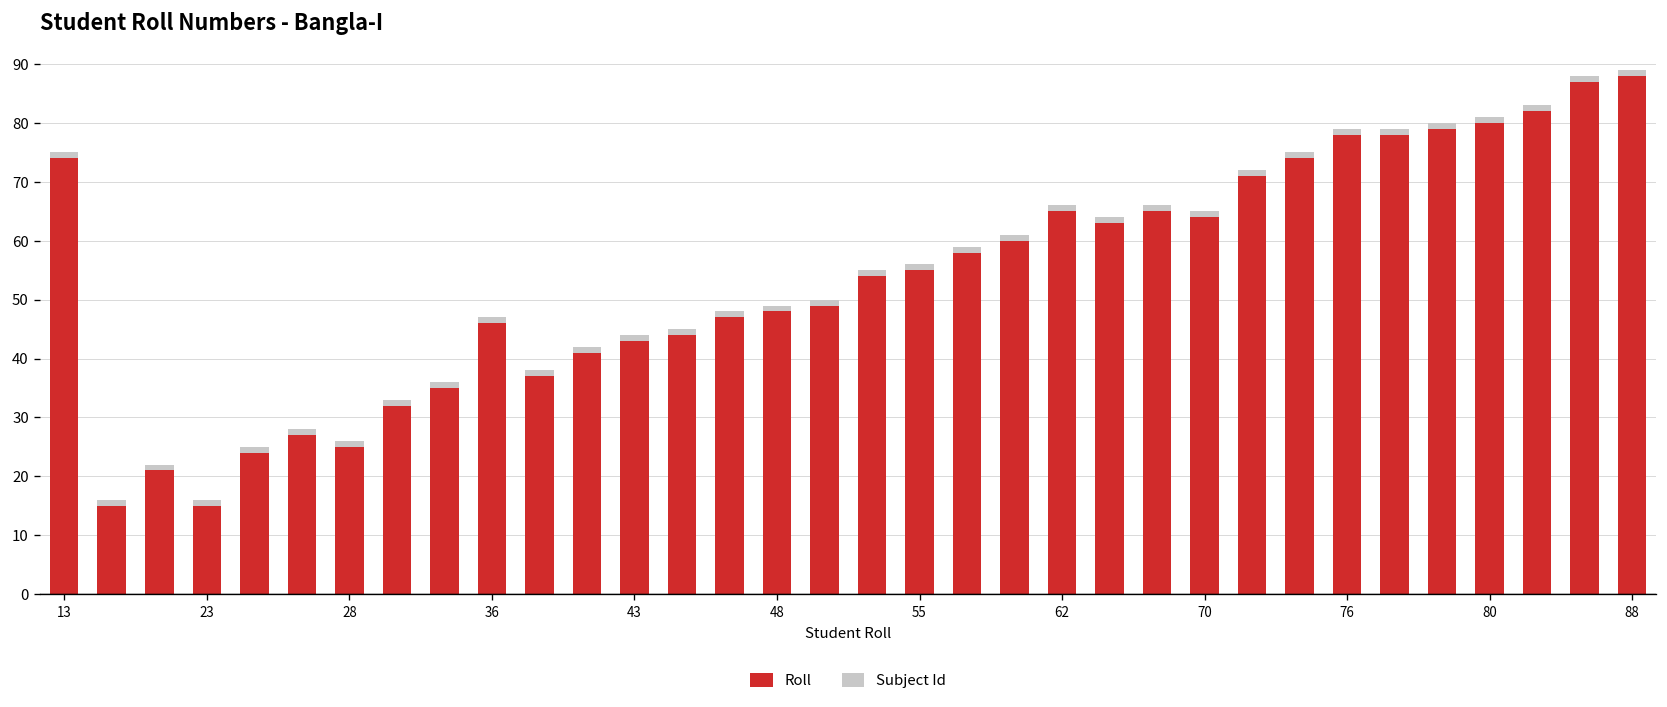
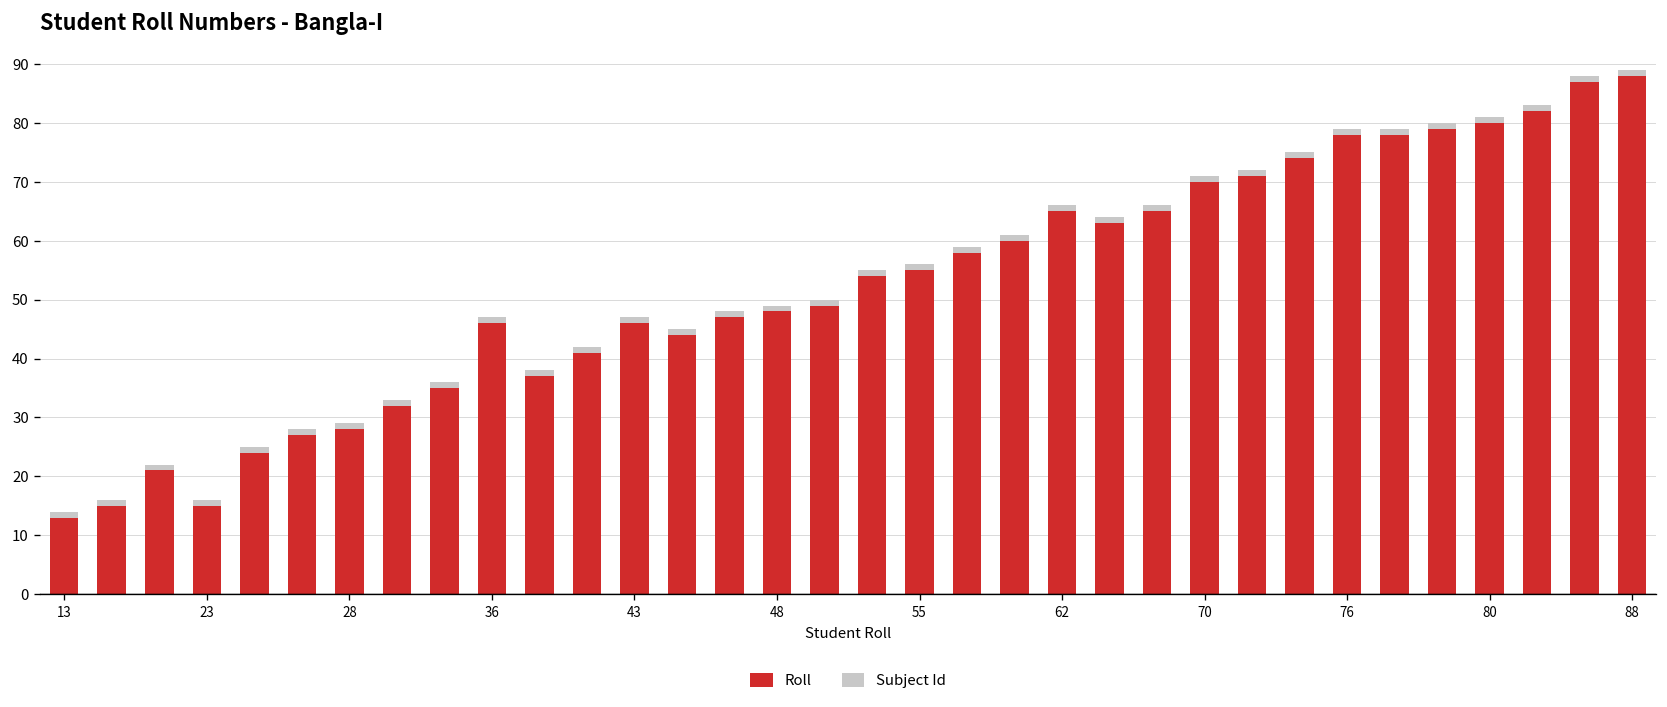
  {
    "Roll": {
-     "13": 74,
+     "13": 13,
      "23": 15,
-     "28": 25,
+     "28": 28,
      "36": 46,
-     "43": 43,
+     "43": 46,
      "48": 48,
      "55": 55,
      "62": 65,
-     "70": 64,
+     "70": 70,
      "76": 78,
      "80": 80,
      "88": 88
    },
    "Subject Id": {
      "13": 1,
      "23": 1,
      "28": 1,
      "36": 1,
      "43": 1,
      "48": 1,
      "55": 1,
      "62": 1,
      "70": 1,
      "76": 1,
      "80": 1,
      "88": 1
    }
  }
